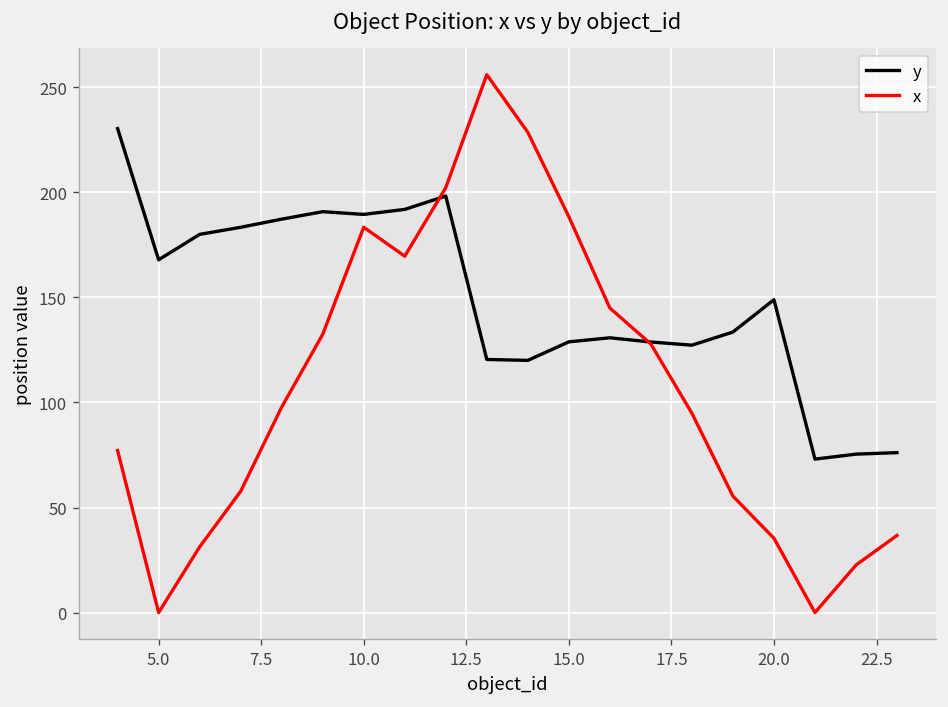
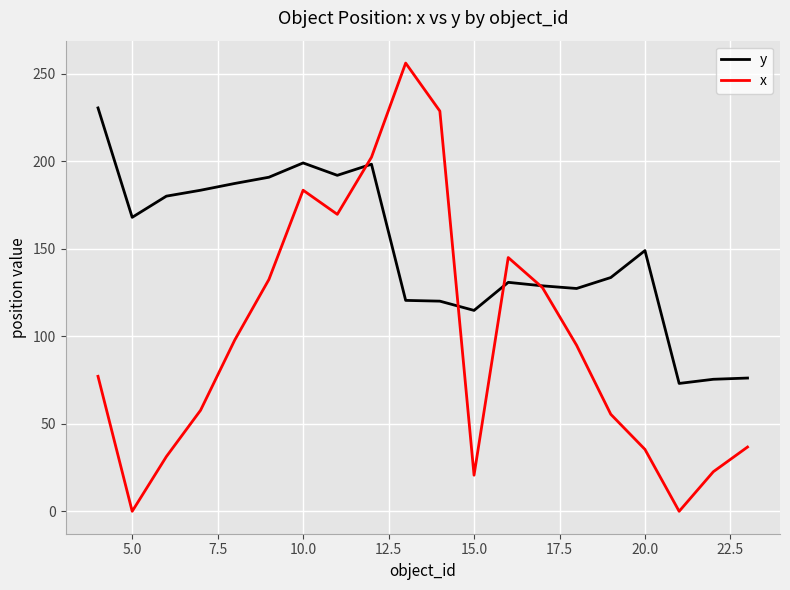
  {
    "y": {
      "5.0": 168,
-     "10.0": 190,
-     "15.0": 129,
+     "10.0": 199,
+     "15.0": 115,
      "20.0": 149
    },
    "x": {
      "5.0": 0,
      "10.0": 183,
-     "15.0": 188,
+     "15.0": 21,
      "20.0": 35
    }
  }
